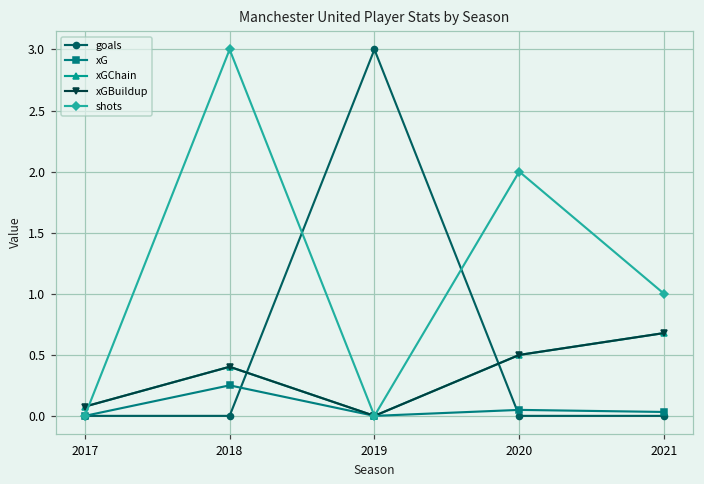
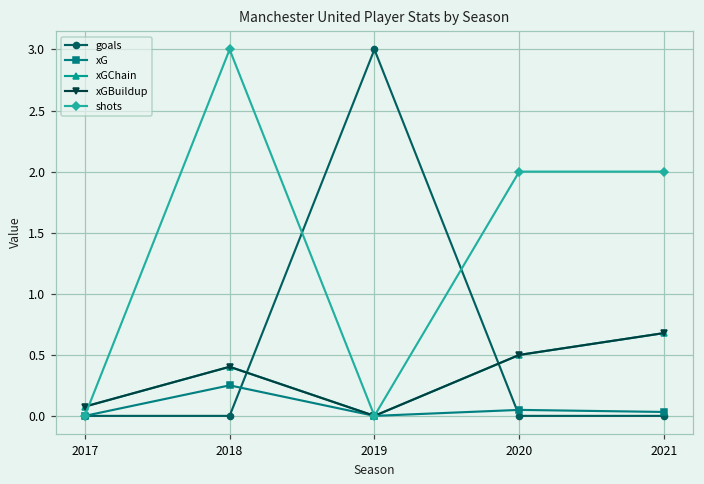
  {
    "shots": {
      "2018": 3,
      "2020": 2,
-     "2021": 1
+     "2021": 2
    }
  }
